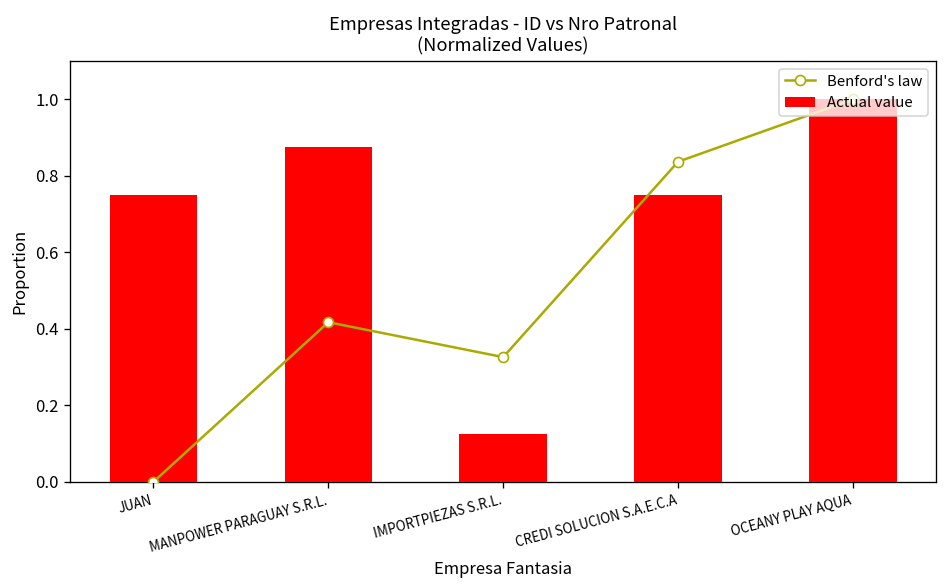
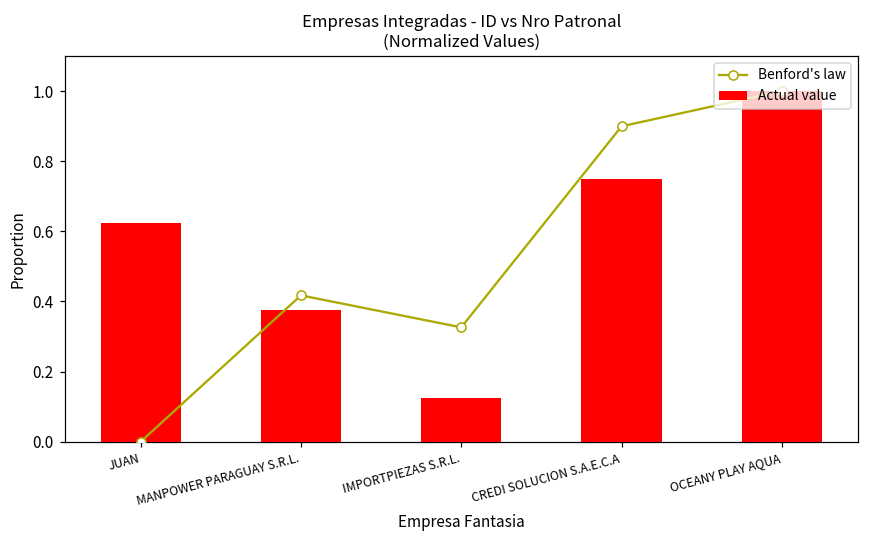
  {
    "Actual value": {
-     "JUAN": 0.75,
-     "MANPOWER PARAGUAY S.R.L.": 0.88,
+     "JUAN": 0.63,
+     "MANPOWER PARAGUAY S.R.L.": 0.38,
      "IMPORTPIEZAS S.R.L.": 0.13,
      "CREDI SOLUCION S.A.E.C.A": 0.75
    },
    "Benford's law": {
      "JUAN": 0.00,
      "MANPOWER PARAGUAY S.R.L.": 0.42,
      "IMPORTPIEZAS S.R.L.": 0.33,
-     "CREDI SOLUCION S.A.E.C.A": 0.84
+     "CREDI SOLUCION S.A.E.C.A": 0.90
    }
  }
